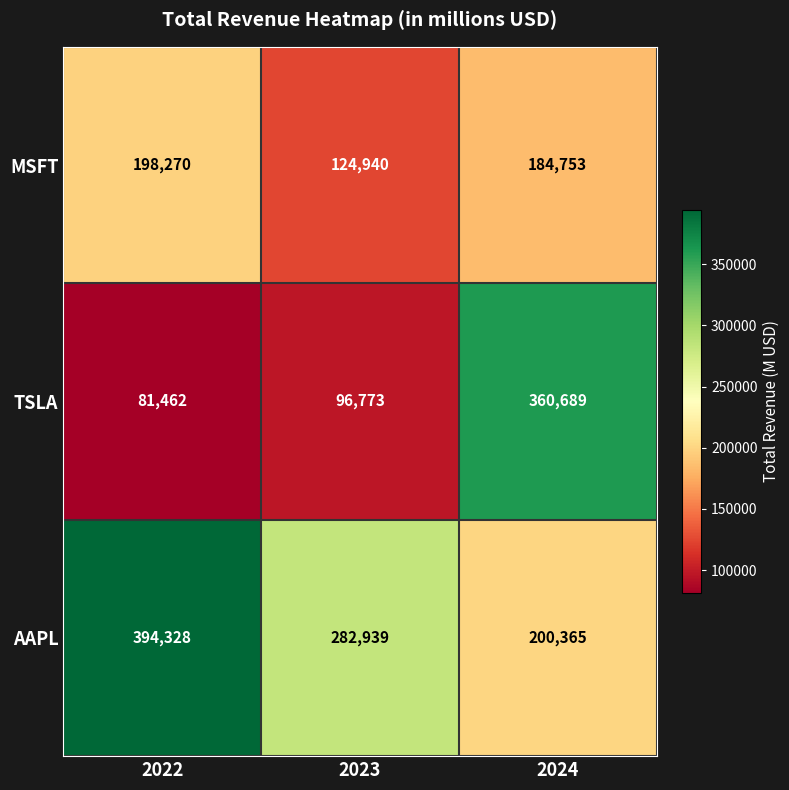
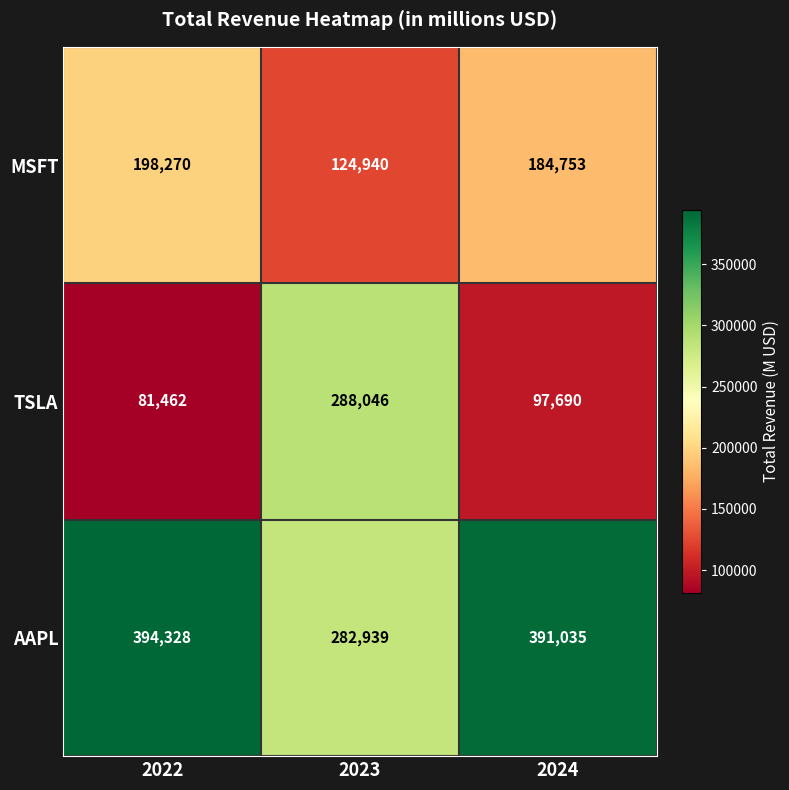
  {
    "MSFT": {
      "2022": "198,270",
      "2023": "124,940",
      "2024": "184,753"
    },
    "TSLA": {
      "2022": "81,462",
-     "2023": "96,773",
-     "2024": "360,689"
+     "2023": "288,046",
+     "2024": "97,690"
    },
    "AAPL": {
      "2022": "394,328",
      "2023": "282,939",
-     "2024": "200,365"
+     "2024": "391,035"
    }
  }
